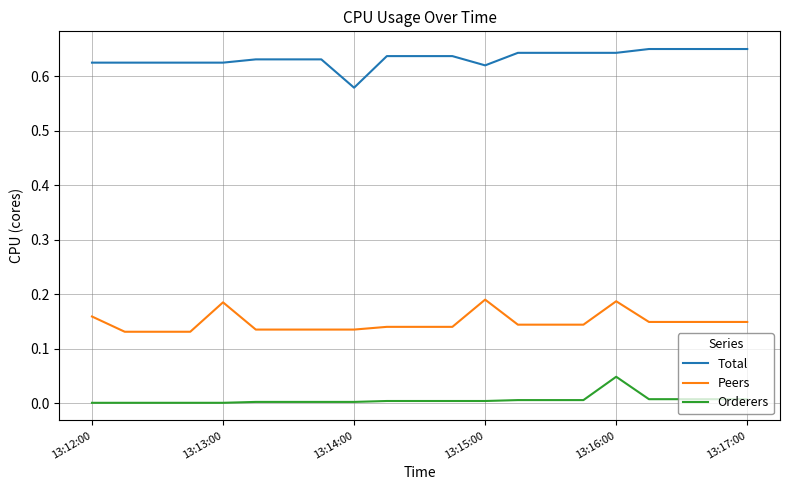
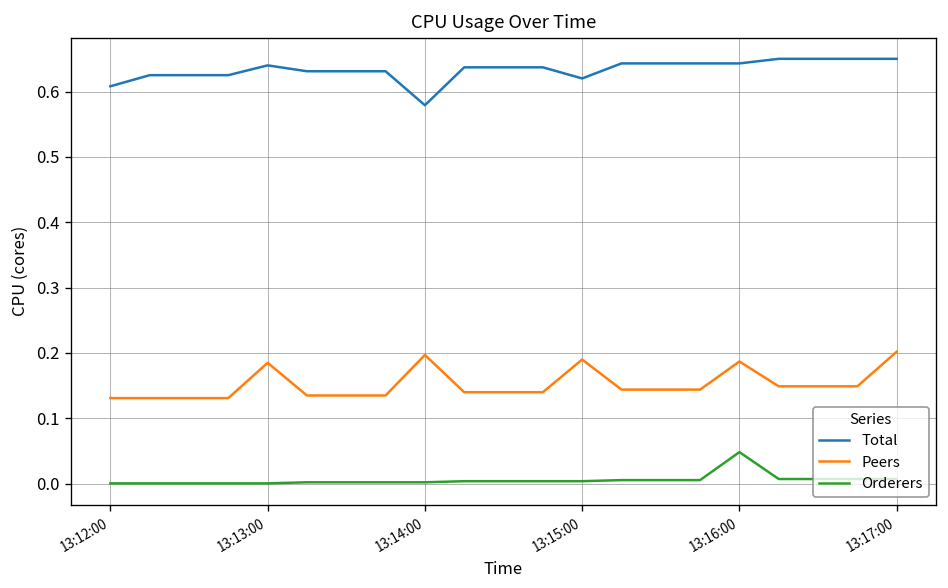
  {
    "Total": {
-     "13:12:00": 0.63,
-     "13:13:00": 0.63,
+     "13:12:00": 0.61,
+     "13:13:00": 0.64,
      "13:14:00": 0.58,
      "13:15:00": 0.62,
      "13:16:00": 0.64,
      "13:17:00": 0.65
    },
    "Peers": {
-     "13:12:00": 0.16,
+     "13:12:00": 0.13,
      "13:13:00": 0.19,
-     "13:14:00": 0.14,
+     "13:14:00": 0.20,
      "13:15:00": 0.19,
      "13:16:00": 0.19,
-     "13:17:00": 0.15
+     "13:17:00": 0.20
    },
    "Orderers": {
      "13:12:00": 0.00,
      "13:13:00": 0.00,
      "13:14:00": 0.00,
      "13:15:00": 0.00,
      "13:16:00": 0.05
    }
  }
